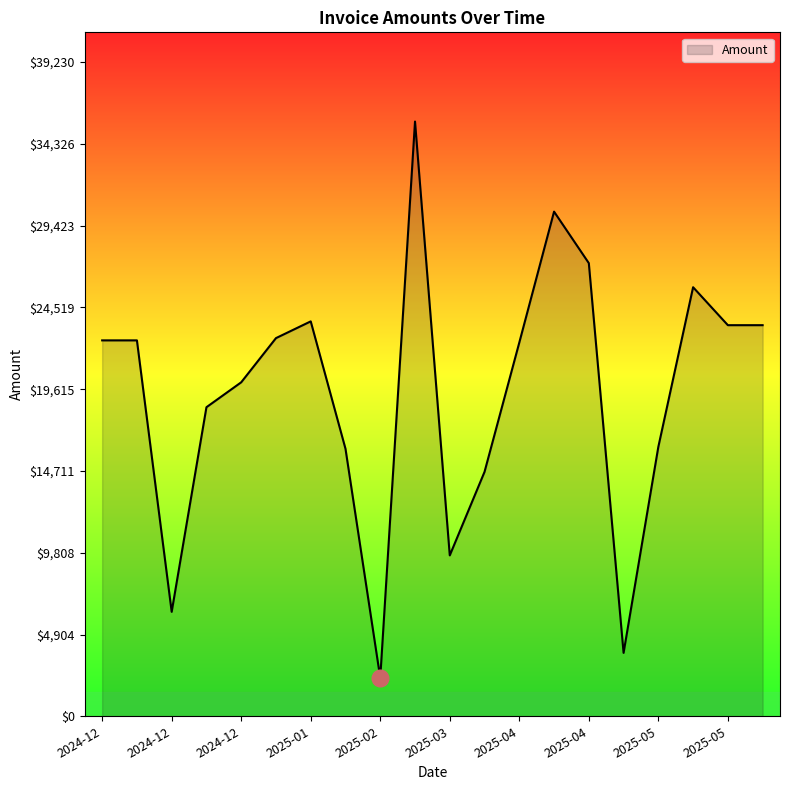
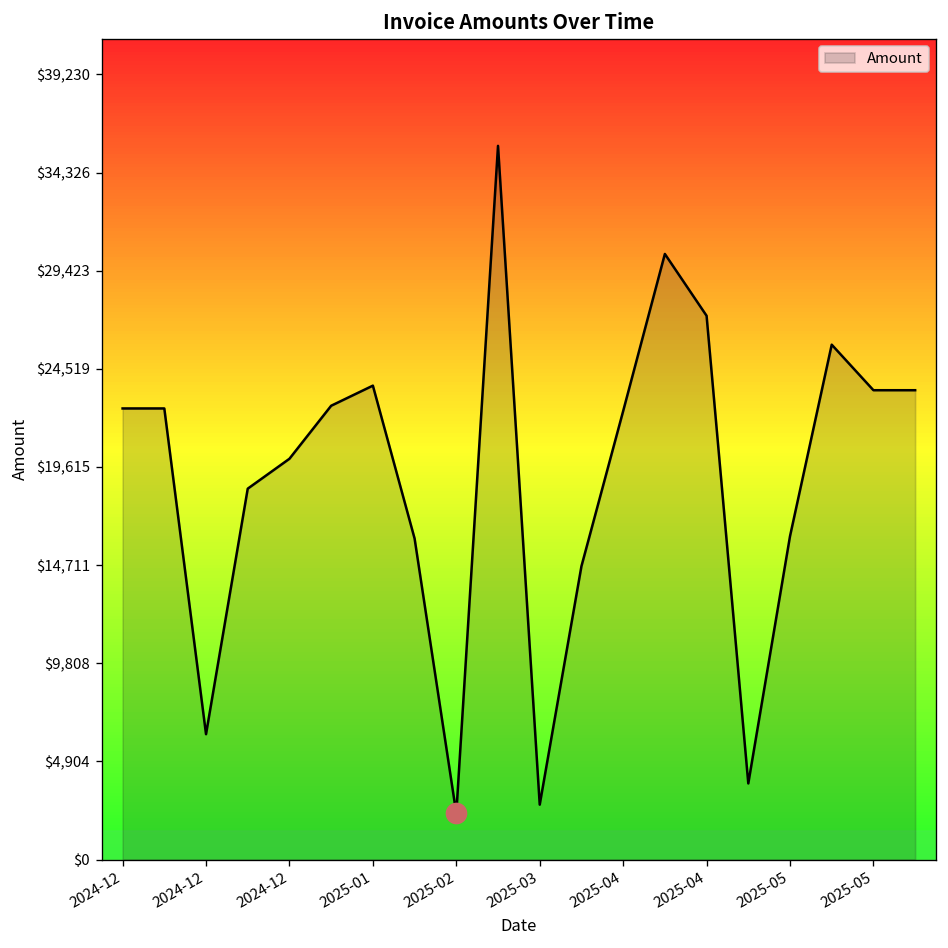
  {
    "Amount": {
      "2025-01": "$23,700",
-     "2025-03": "$9,600"
+     "2025-03": "$2,700"
    }
  }
